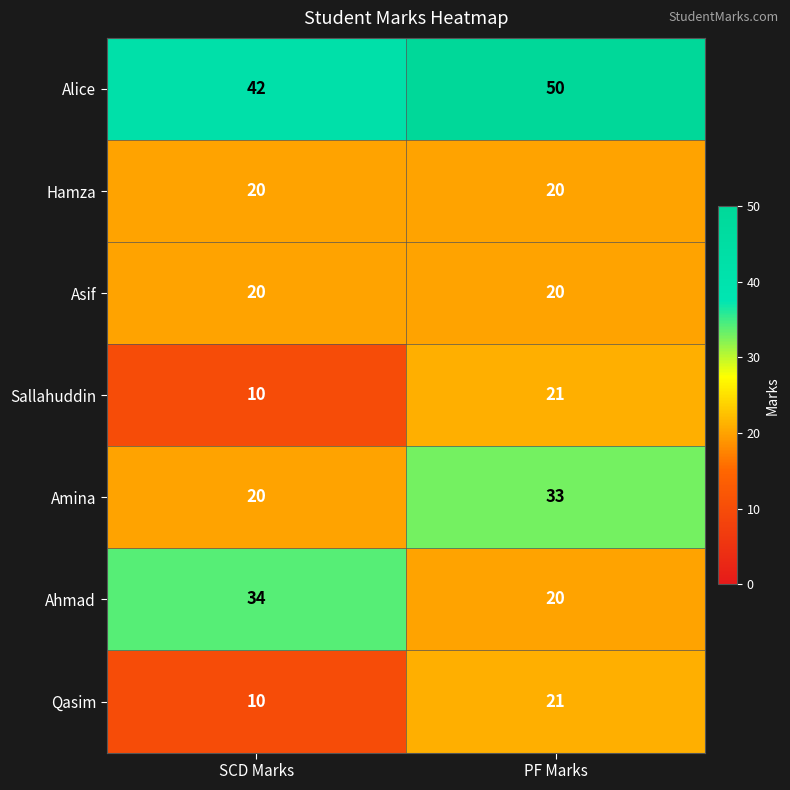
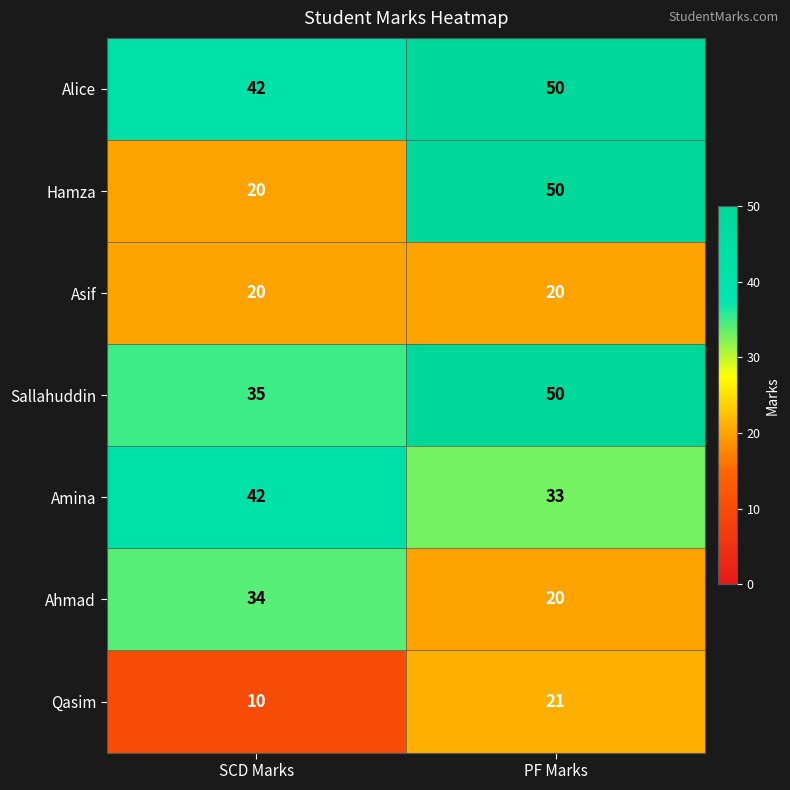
  {
    "Alice": {
      "SCD Marks": 42,
      "PF Marks": 50
    },
    "Hamza": {
      "SCD Marks": 20,
-     "PF Marks": 20
+     "PF Marks": 50
    },
    "Asif": {
      "SCD Marks": 20,
      "PF Marks": 20
    },
    "Sallahuddin": {
-     "SCD Marks": 10,
-     "PF Marks": 21
+     "SCD Marks": 35,
+     "PF Marks": 50
    },
    "Amina": {
-     "SCD Marks": 20,
+     "SCD Marks": 42,
      "PF Marks": 33
    },
    "Ahmad": {
      "SCD Marks": 34,
      "PF Marks": 20
    },
    "Qasim": {
      "SCD Marks": 10,
      "PF Marks": 21
    }
  }
